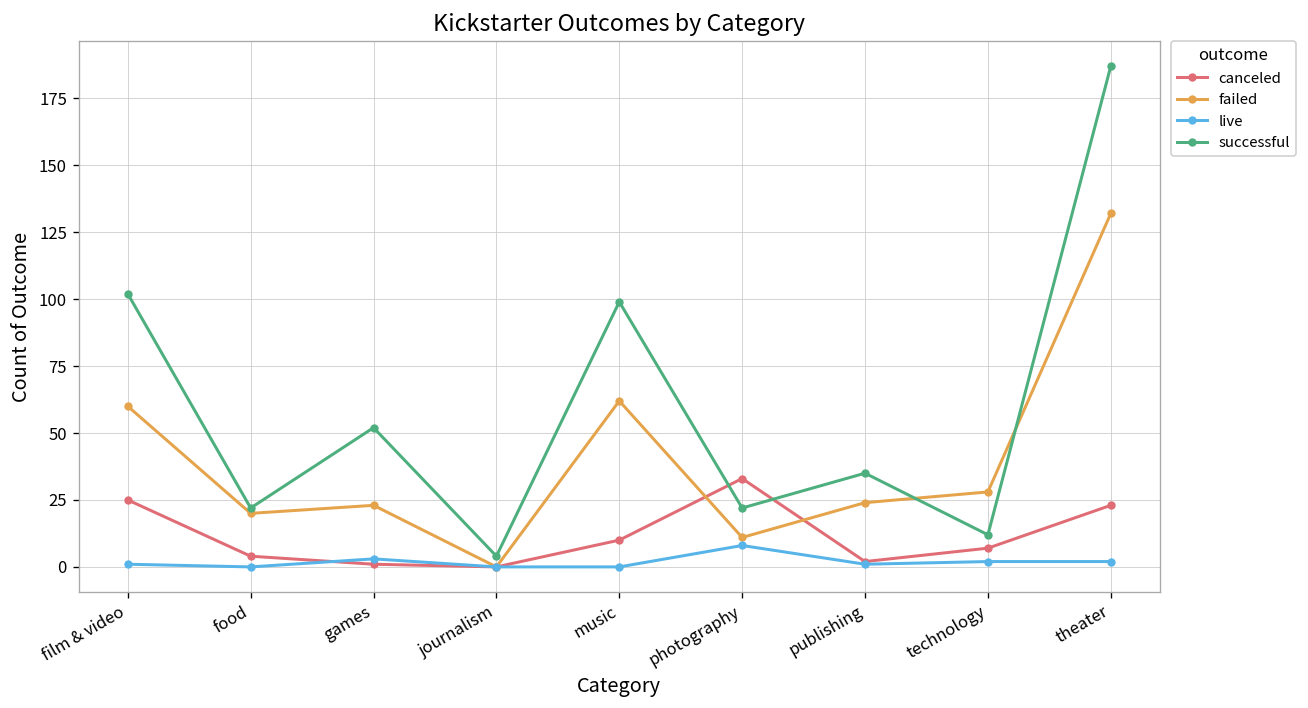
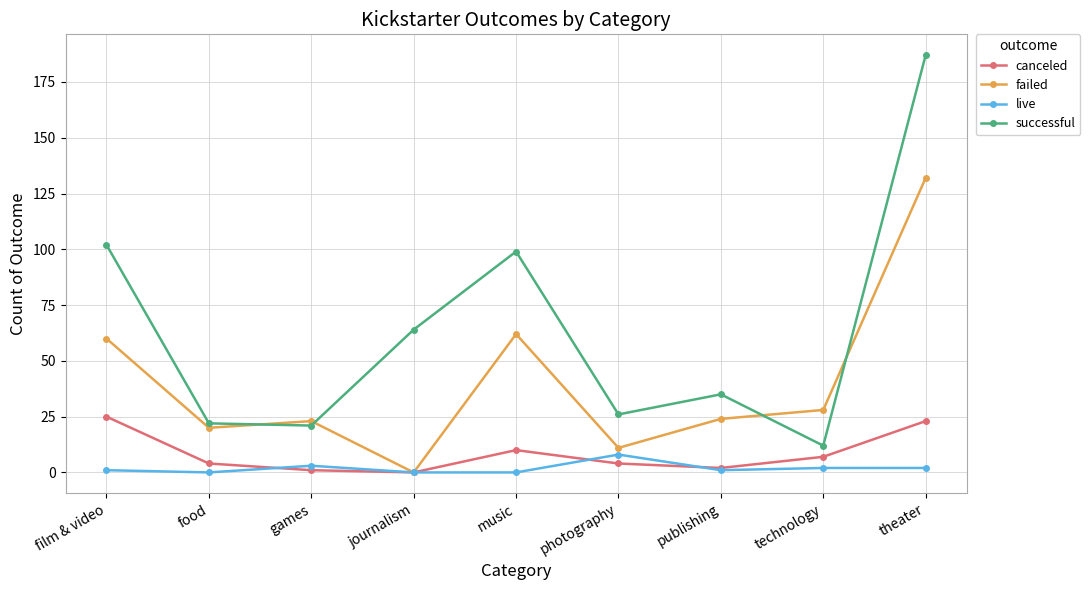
  {
    "canceled": {
      "film & video": 25,
      "food": 4,
      "games": 1,
      "music": 10,
-     "photography": 33,
+     "photography": 4,
      "technology": 7,
      "theater": 23
    },
    "failed": {
      "film & video": 60,
      "food": 20,
      "games": 23,
      "music": 62,
      "photography": 11,
      "publishing": 24,
      "technology": 28,
      "theater": 132
    },
    "live": {
      "film & video": 1,
      "food": 0,
      "games": 3,
      "music": 0,
      "photography": 8,
      "technology": 2,
      "theater": 2
    },
    "successful": {
      "film & video": 102,
      "food": 22,
-     "games": 52,
-     "journalism": 4,
+     "games": 21,
+     "journalism": 64,
      "music": 99,
-     "photography": 22,
+     "photography": 26,
      "publishing": 35,
      "technology": 12,
      "theater": 187
    }
  }
